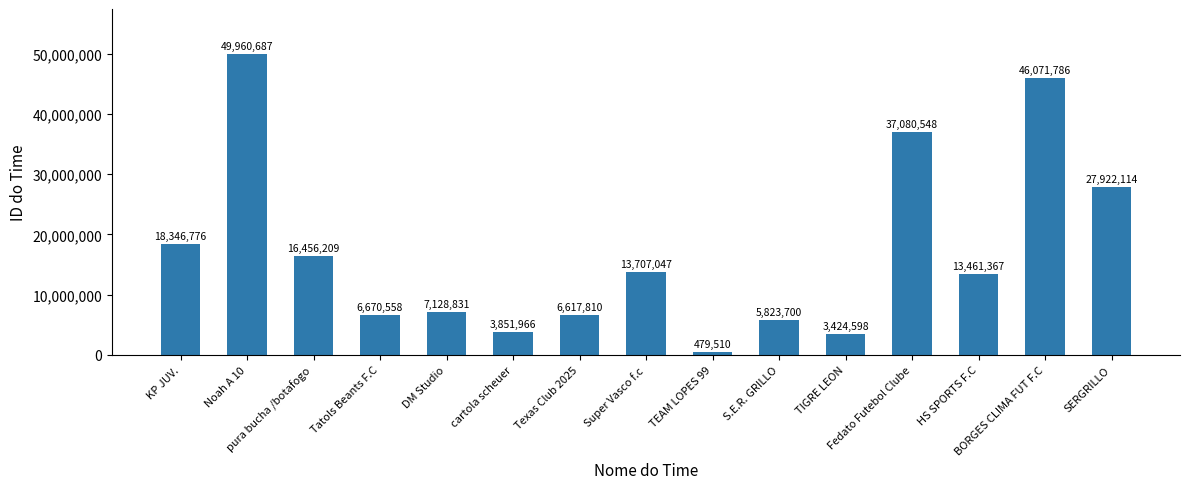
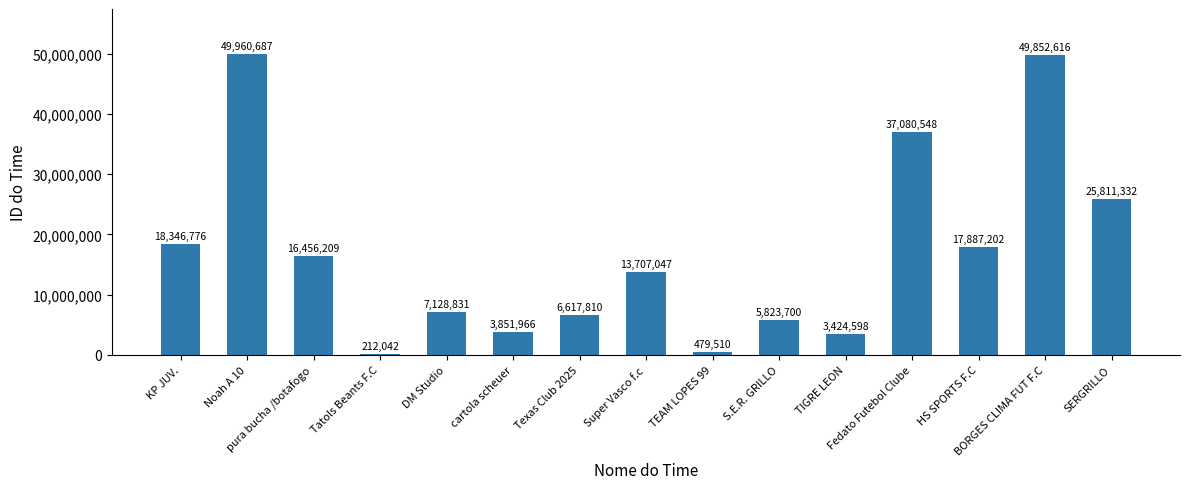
  {
    "KP JUV.": "18,346,776",
    "Noah A 10": "49,960,687",
    "pura bucha /botafogo": "16,456,209",
-   "Tatols Beants F.C": "6,670,558",
+   "Tatols Beants F.C": "212,042",
    "DM Studio": "7,128,831",
    "cartola scheuer": "3,851,966",
    "Texas Club 2025": "6,617,810",
    "Super Vasco f.c": "13,707,047",
    "TEAM LOPES 99": "479,510",
    "S.E.R. GRILLO": "5,823,700",
    "TIGRE LEON": "3,424,598",
    "Fedato Futebol Clube": "37,080,548",
-   "HS SPORTS F.C": "13,461,367",
-   "BORGES CLIMA FUT F.C": "46,071,786",
-   "SERGRILLO": "27,922,114"
+   "HS SPORTS F.C": "17,887,202",
+   "BORGES CLIMA FUT F.C": "49,852,616",
+   "SERGRILLO": "25,811,332"
  }
